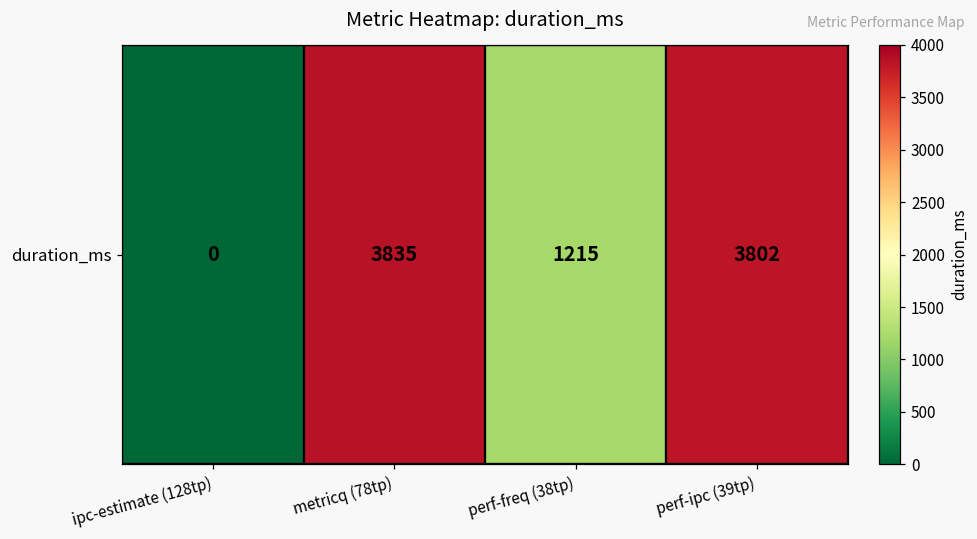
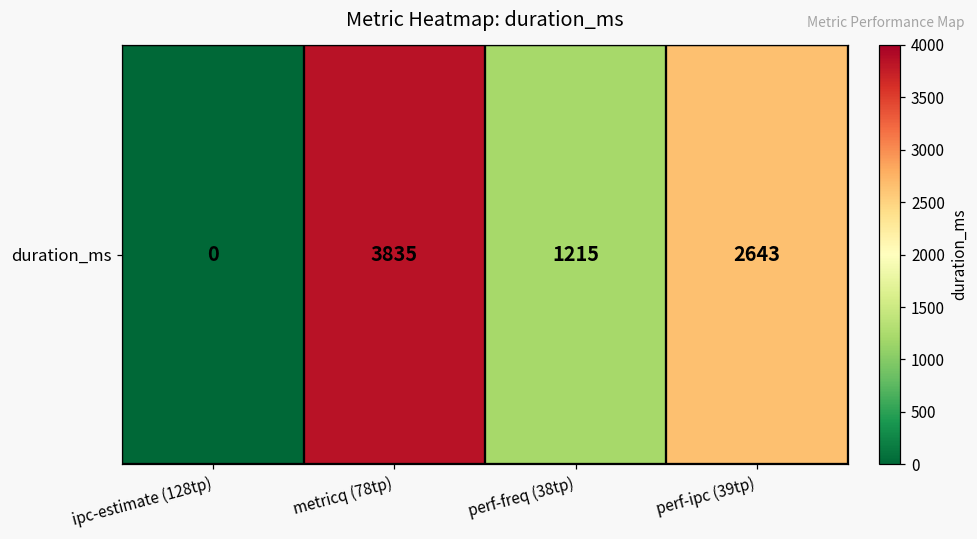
  {
    "duration_ms": {
      "ipc-estimate (128tp)": 0,
      "metricq (78tp)": 3835,
      "perf-freq (38tp)": 1215,
-     "perf-ipc (39tp)": 3802
+     "perf-ipc (39tp)": 2643
    }
  }
